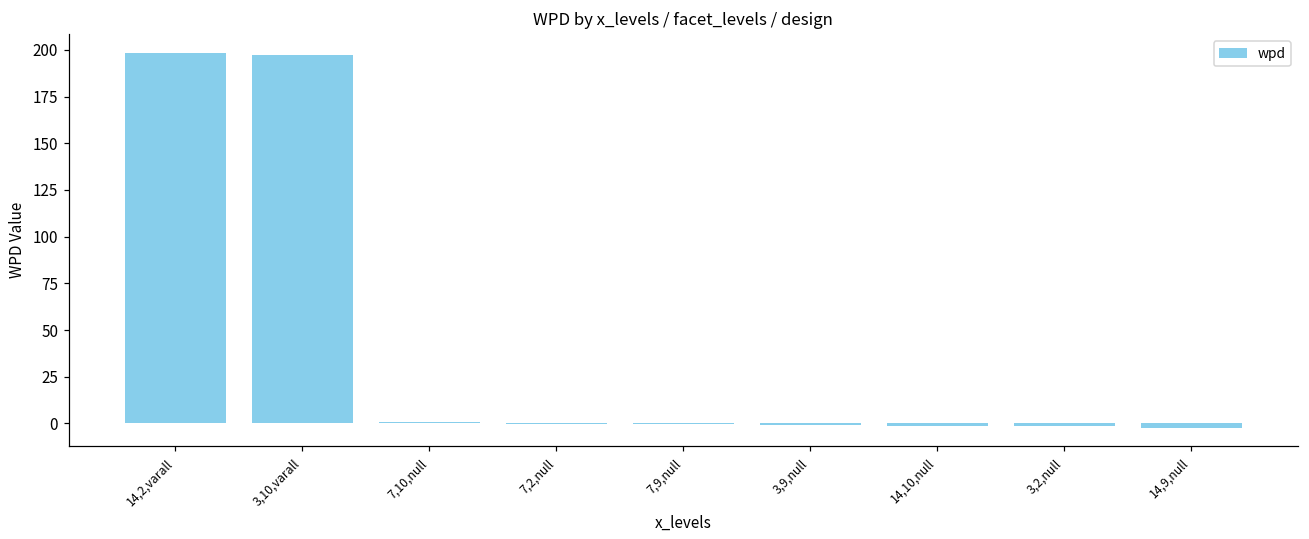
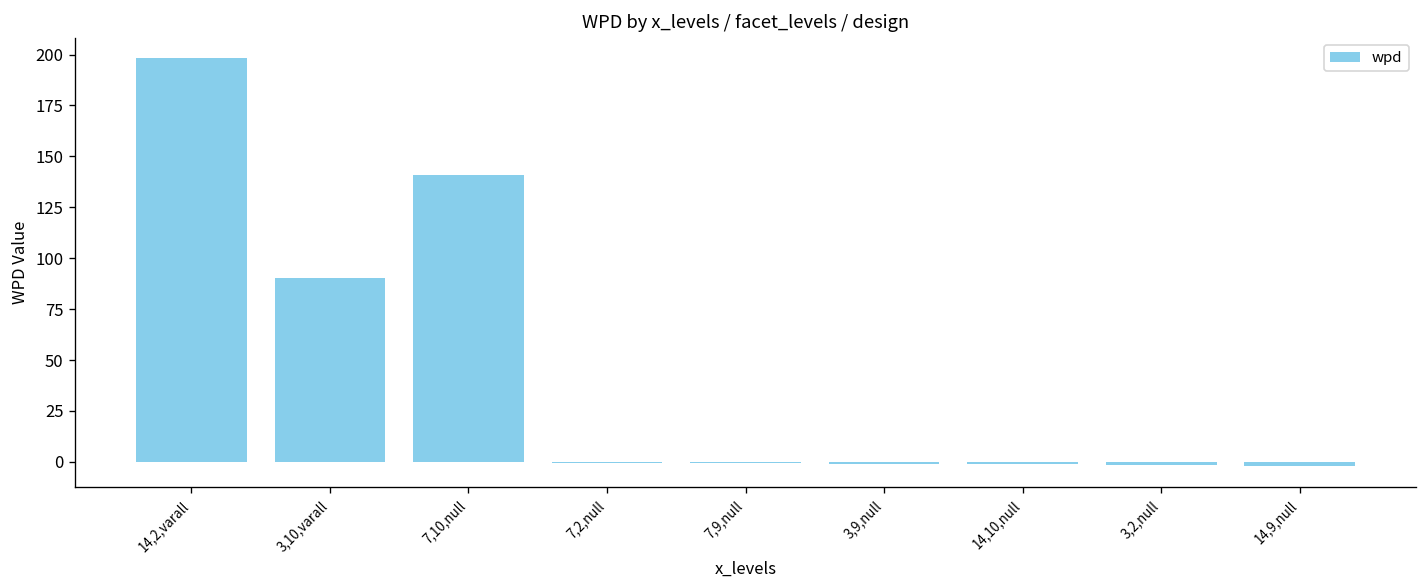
  {
    "14,2,varall": 198,
-   "3,10,varall": 197,
-   "7,10,null": 1,
+   "3,10,varall": 90,
+   "7,10,null": 141,
    "3,2,null": -2,
    "14,9,null": -2
  }
